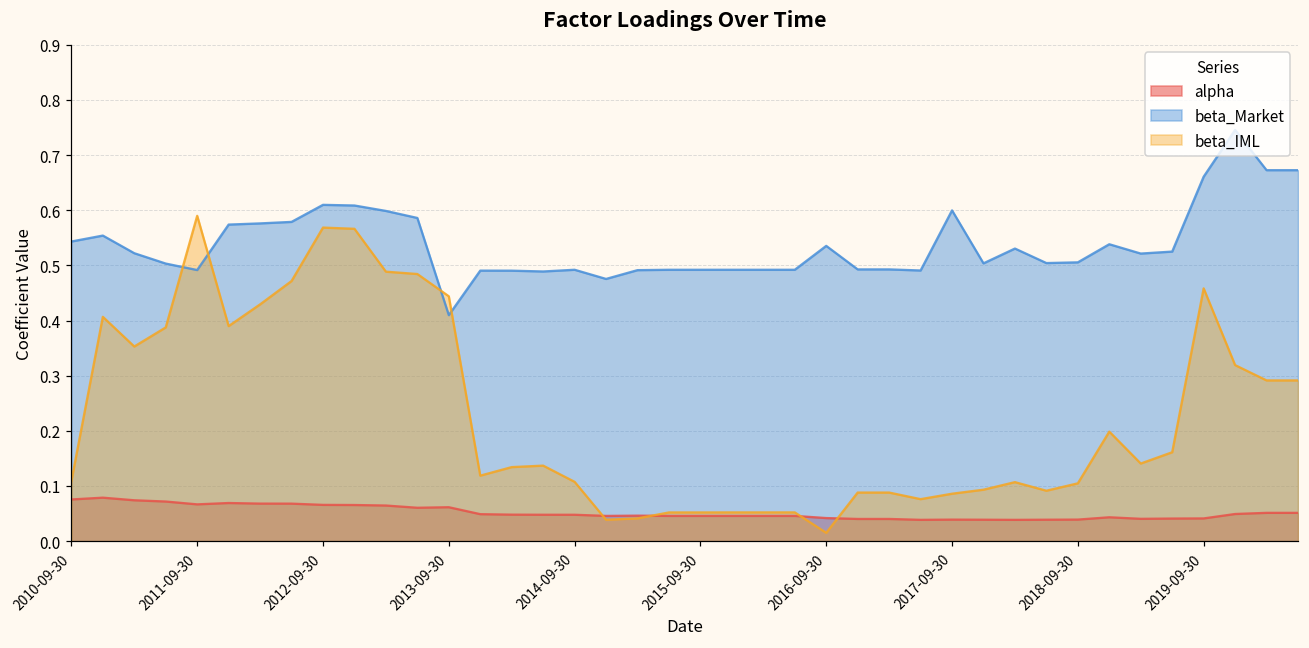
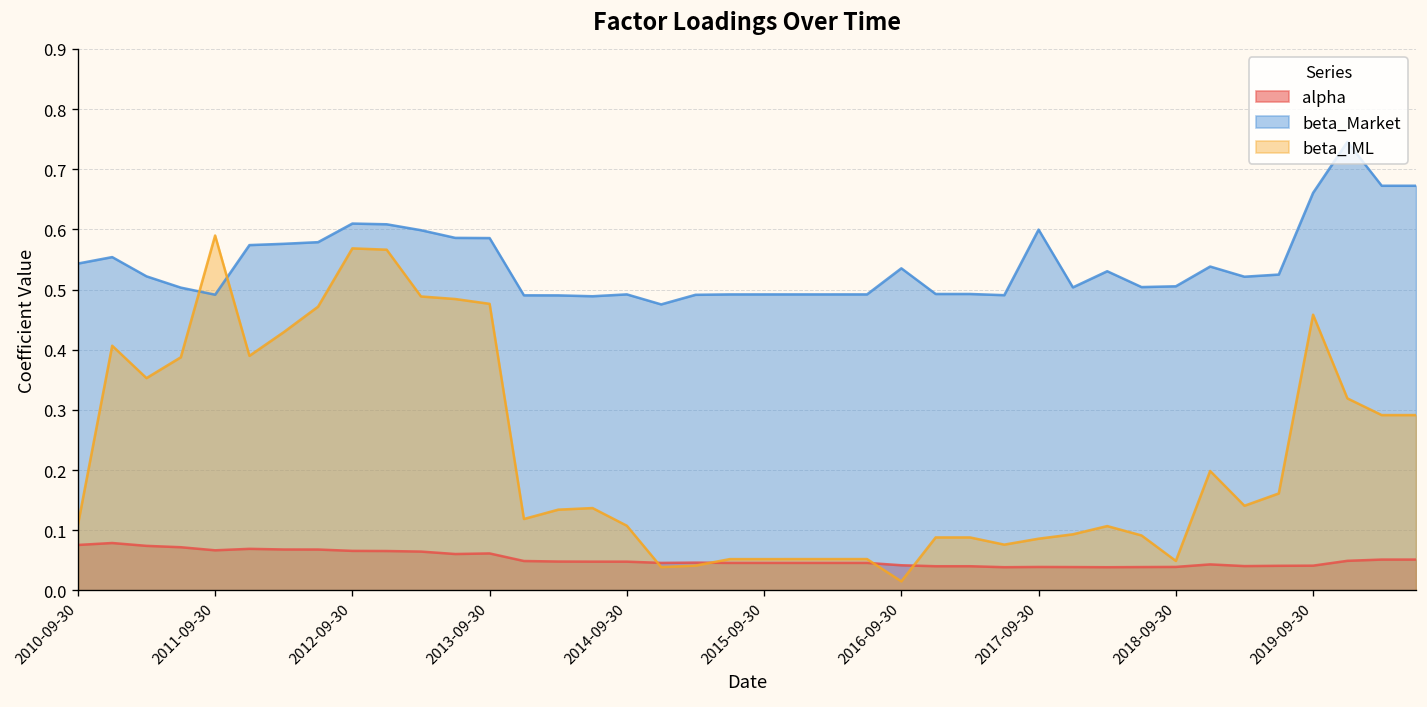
  {
    "alpha": {
      "2010-09-30": 0.08,
      "2011-09-30": 0.07,
      "2012-09-30": 0.07,
      "2013-09-30": 0.06,
      "2014-09-30": 0.05,
      "2015-09-30": 0.05,
      "2016-09-30": 0.04,
      "2017-09-30": 0.04,
      "2018-09-30": 0.04,
      "2019-09-30": 0.04
    },
    "beta_Market": {
      "2010-09-30": 0.54,
      "2011-09-30": 0.49,
      "2012-09-30": 0.61,
-     "2013-09-30": 0.41,
+     "2013-09-30": 0.59,
      "2014-09-30": 0.49,
      "2015-09-30": 0.49,
      "2016-09-30": 0.54,
      "2017-09-30": 0.60,
      "2018-09-30": 0.51,
      "2019-09-30": 0.66
    },
    "beta_IML": {
      "2010-09-30": 0.11,
      "2011-09-30": 0.59,
      "2012-09-30": 0.57,
-     "2013-09-30": 0.44,
+     "2013-09-30": 0.48,
      "2014-09-30": 0.11,
      "2015-09-30": 0.05,
      "2016-09-30": 0.02,
      "2017-09-30": 0.09,
-     "2018-09-30": 0.10,
+     "2018-09-30": 0.05,
      "2019-09-30": 0.46
    }
  }
